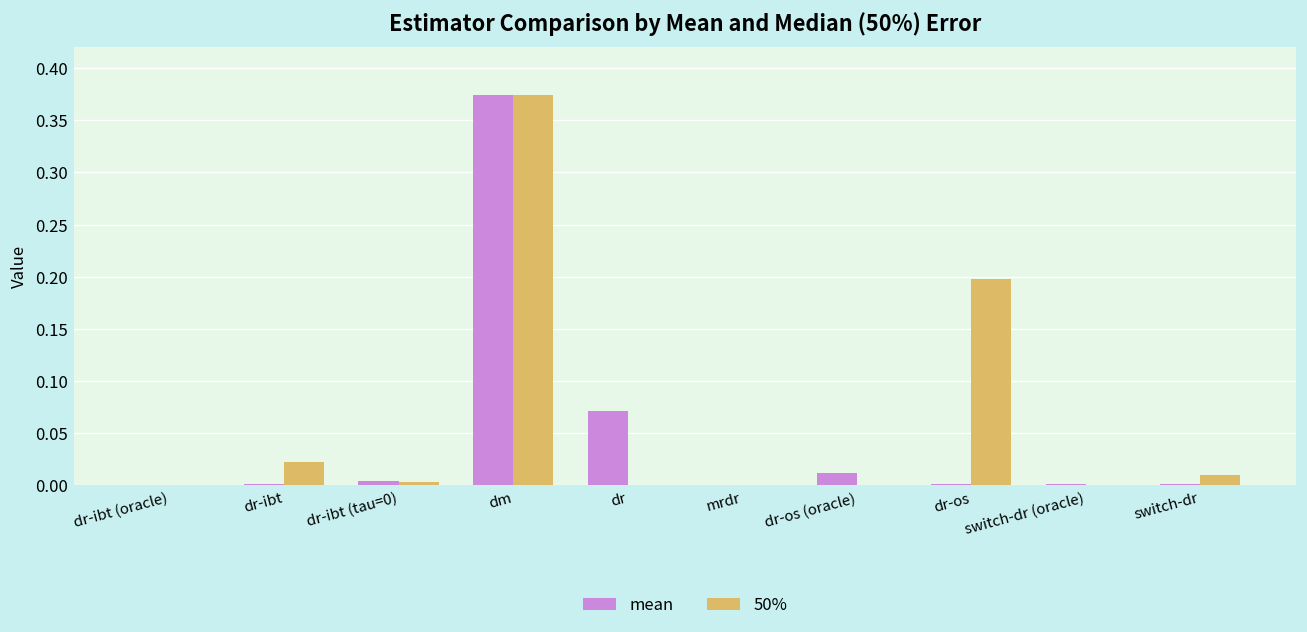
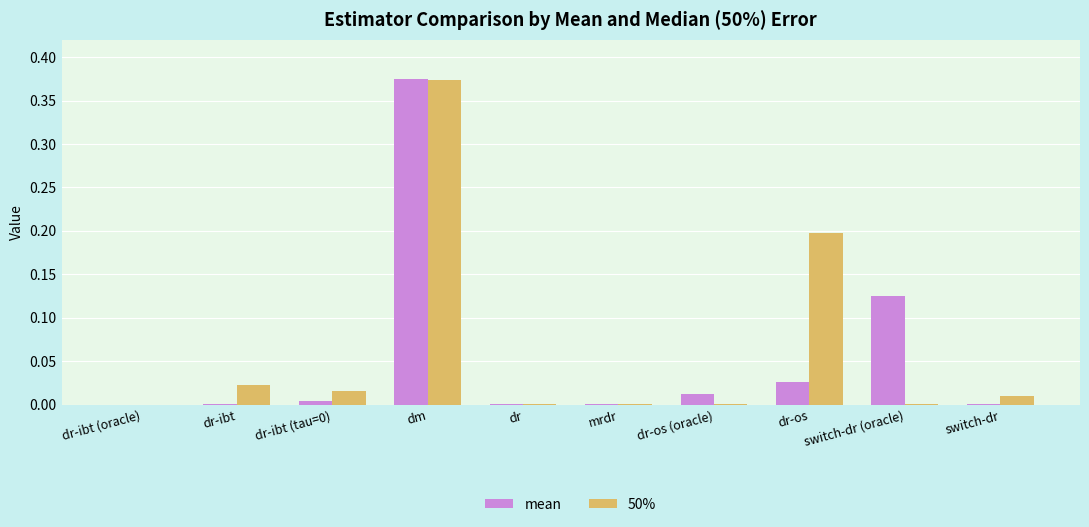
  {
    "mean": {
      "dr-ibt (tau=0)": 0.00,
      "dm": 0.37,
-     "dr": 0.07,
+     "dr": 0.00,
      "dr-os (oracle)": 0.01,
-     "dr-os": 0.00,
-     "switch-dr (oracle)": 0.00
+     "dr-os": 0.03,
+     "switch-dr (oracle)": 0.13
    },
    "50%": {
      "dr-ibt": 0.02,
-     "dr-ibt (tau=0)": 0.00,
+     "dr-ibt (tau=0)": 0.02,
      "dm": 0.37,
      "dr-os": 0.20,
      "switch-dr": 0.01
    }
  }
